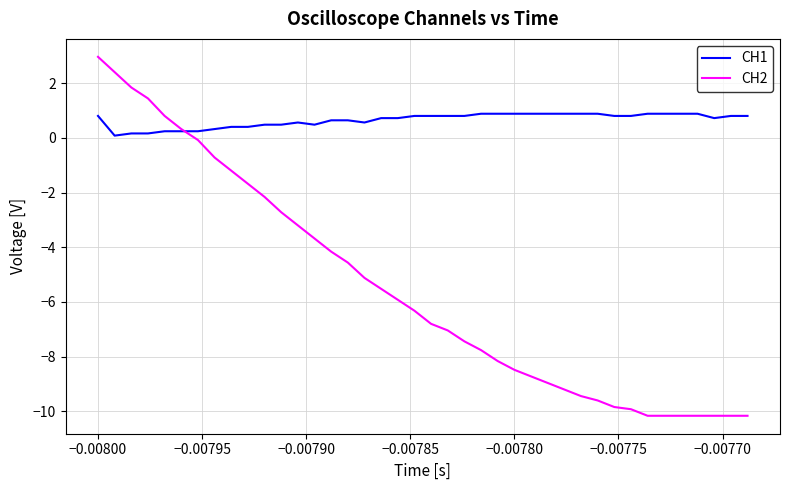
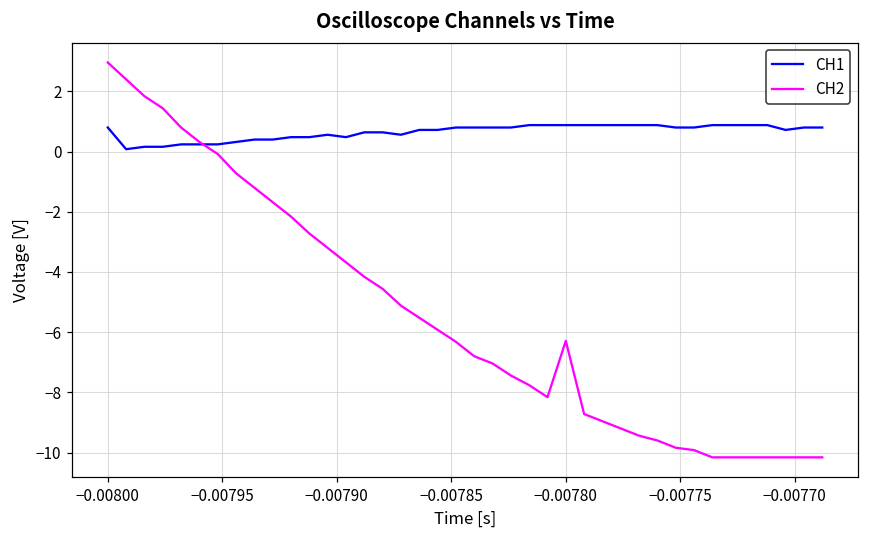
  {
    "CH1": {
      "−0.00800": 0.8,
      "−0.00780": 0.9
    },
    "CH2": {
      "−0.00800": 3.0,
-     "−0.00780": -8.5
+     "−0.00780": -6.3
    }
  }
